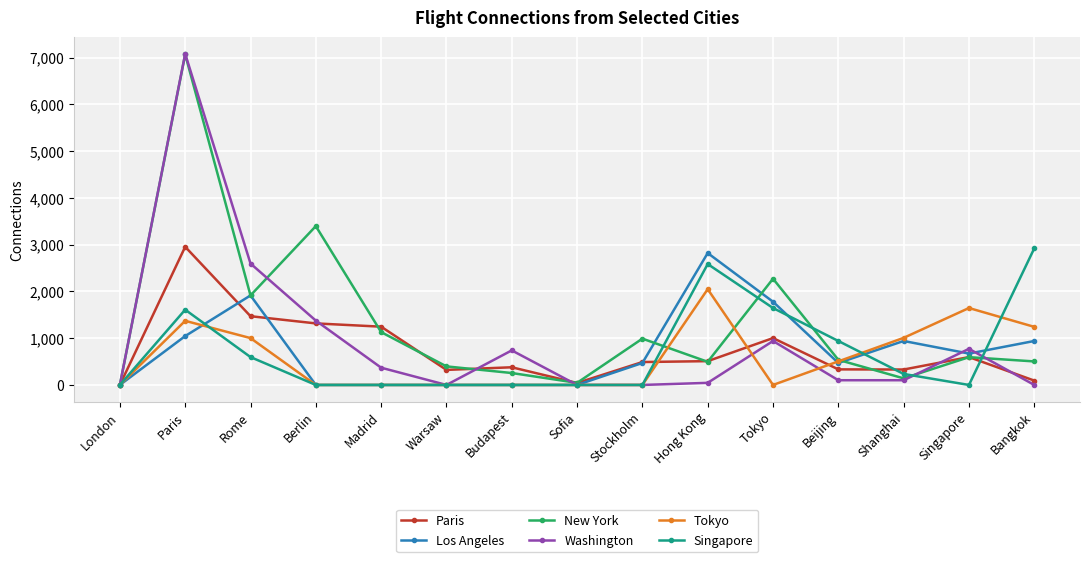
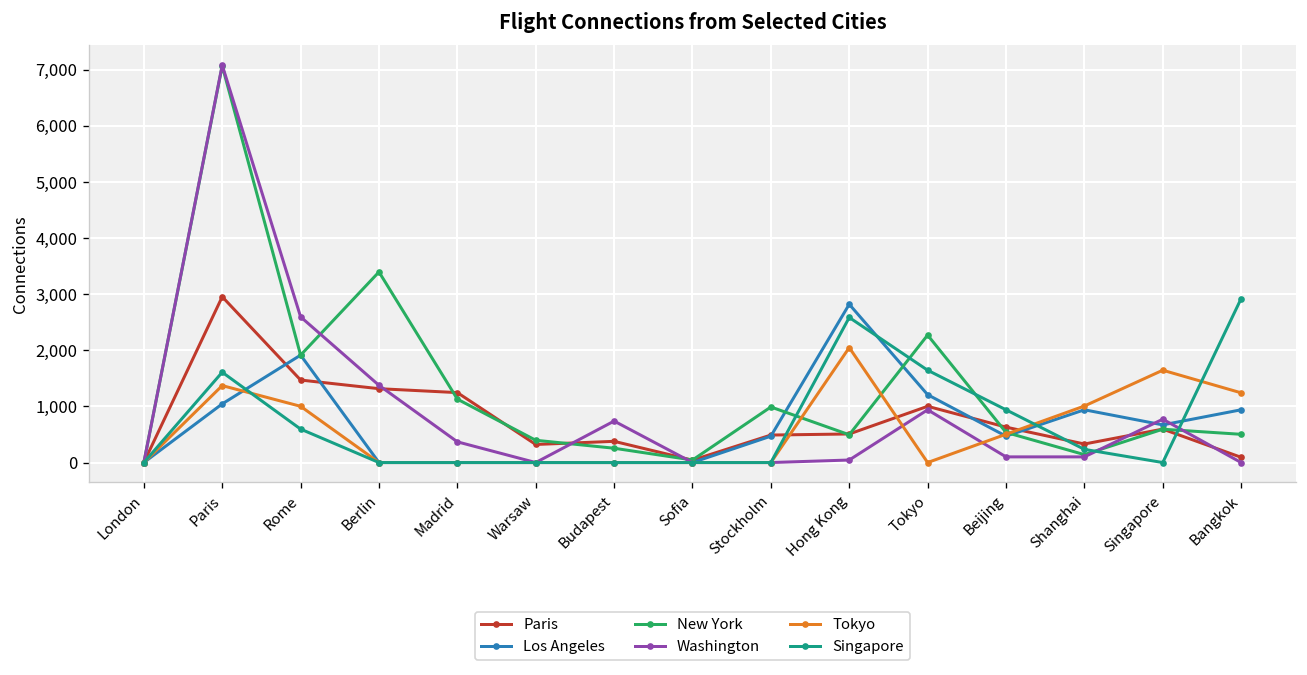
  {
    "Paris": {
      "Paris": "3,000",
      "Rome": "1,500",
      "Berlin": "1,300",
      "Madrid": "1,200",
      "Warsaw": "300",
      "Budapest": "400",
      "Tokyo": "1,000",
-     "Beijing": "300",
+     "Beijing": "600",
      "Shanghai": "300",
      "Bangkok": "100"
    },
    "Los Angeles": {
      "Paris": "1,000",
      "Hong Kong": "2,800",
-     "Tokyo": "1,800",
+     "Tokyo": "1,200",
      "Shanghai": "900",
      "Singapore": "700",
      "Bangkok": "900"
    },
    "Washington": {
      "Rome": "2,600",
      "Berlin": "1,400",
      "Madrid": "400",
      "Budapest": "700",
      "Hong Kong": "0",
      "Tokyo": "900",
      "Beijing": "100",
      "Singapore": "800",
      "Bangkok": "0"
    },
    "Tokyo": {
      "Paris": "1,400",
      "Rome": "1,000",
      "Hong Kong": "2,000",
      "Tokyo": "0",
      "Shanghai": "1,000",
      "Singapore": "1,600",
      "Bangkok": "1,200"
    }
  }
